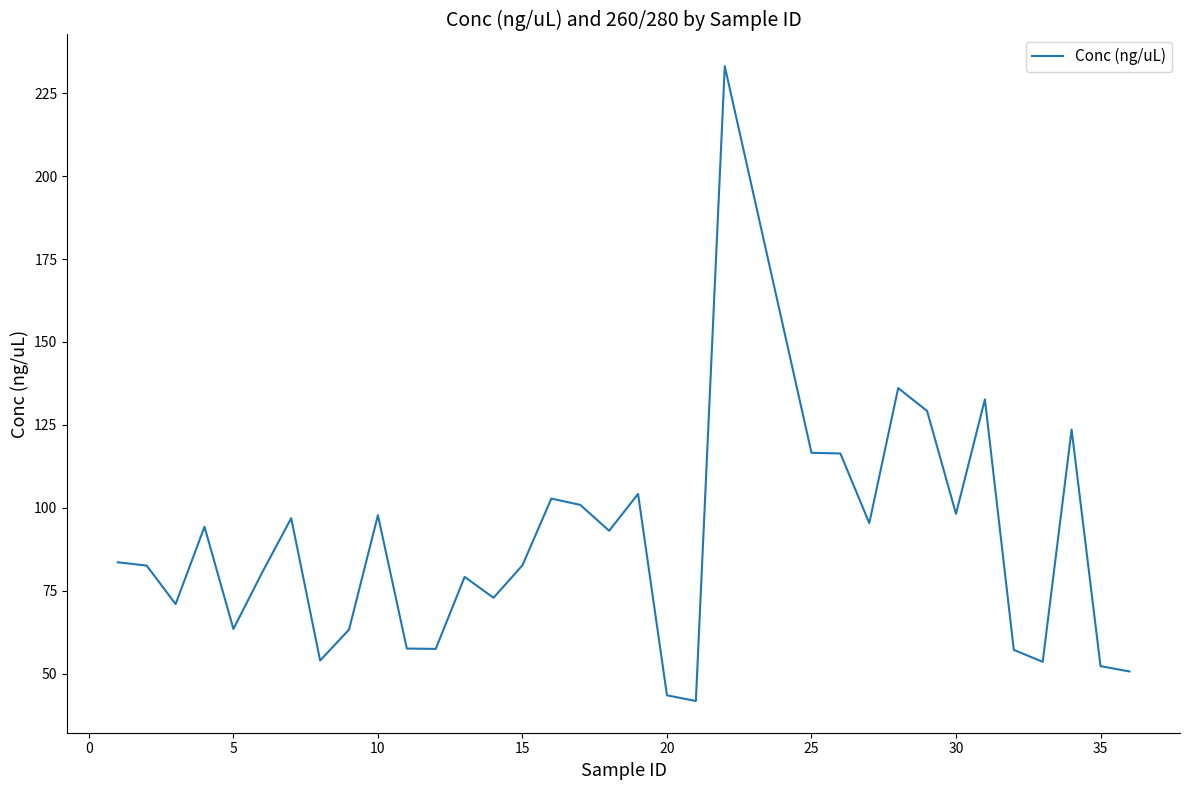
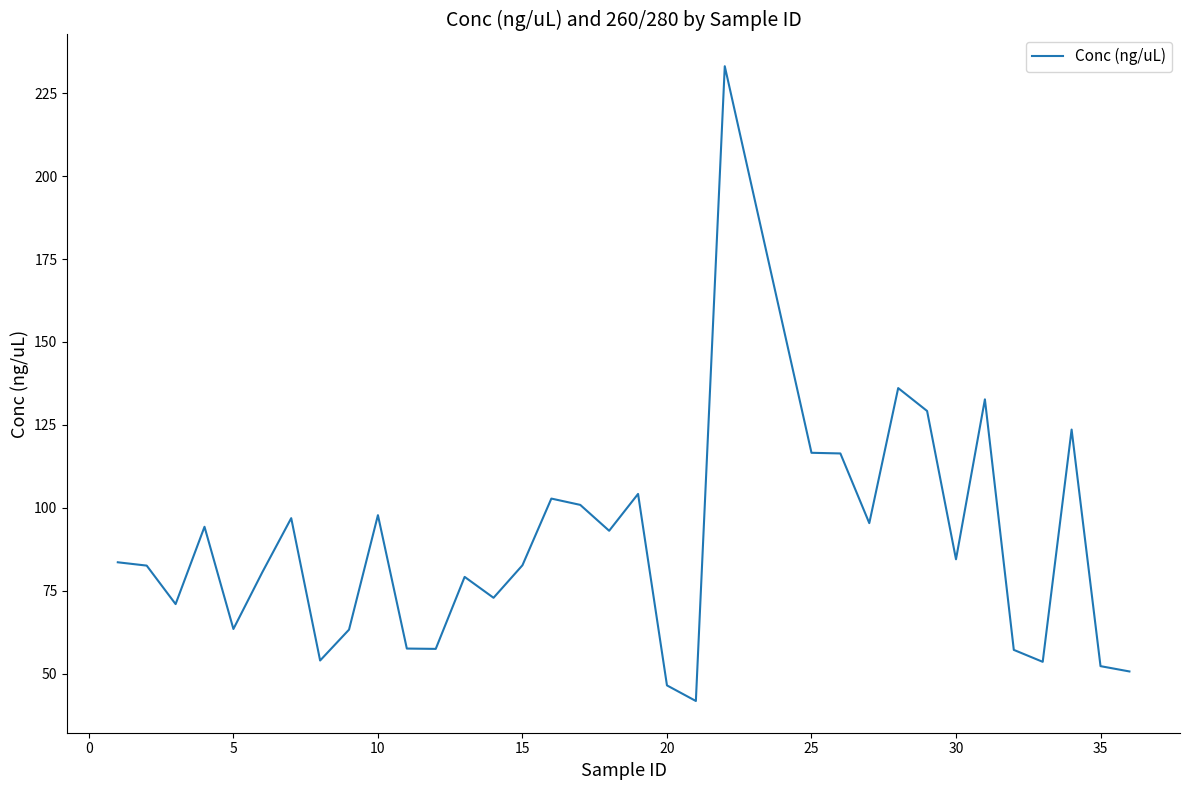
  {
    "5": 64,
    "10": 98,
    "15": 83,
-   "20": 44,
+   "20": 47,
    "25": 117,
-   "30": 98,
+   "30": 85,
    "35": 52
  }
